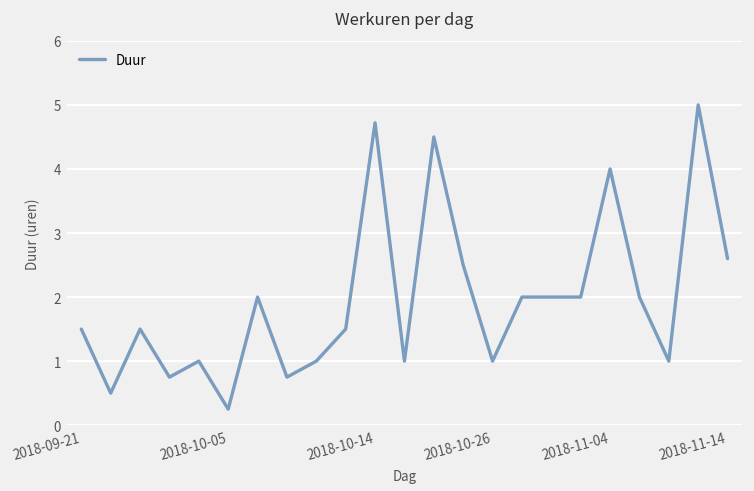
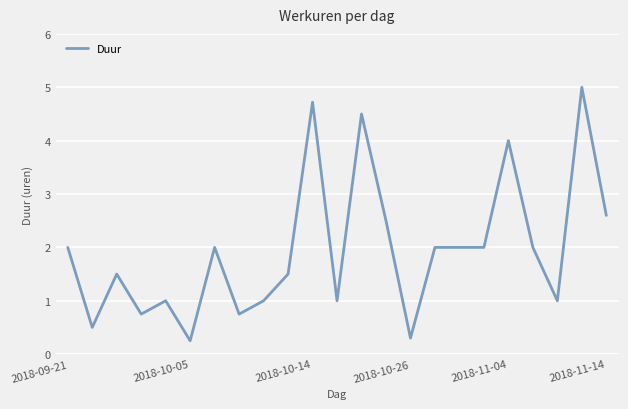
  {
-   "2018-09-21": 1.5,
+   "2018-09-21": 2.0,
    "2018-10-05": 0.3,
    "2018-10-14": 4.7,
-   "2018-10-26": 1.0,
+   "2018-10-26": 0.3,
    "2018-11-04": 4.0,
    "2018-11-14": 2.6
  }
